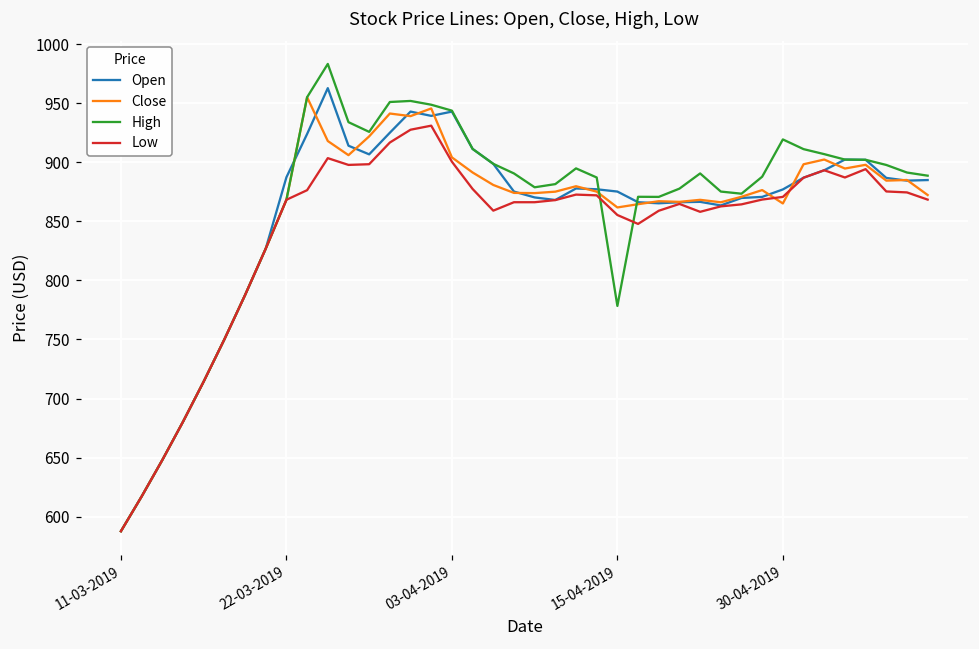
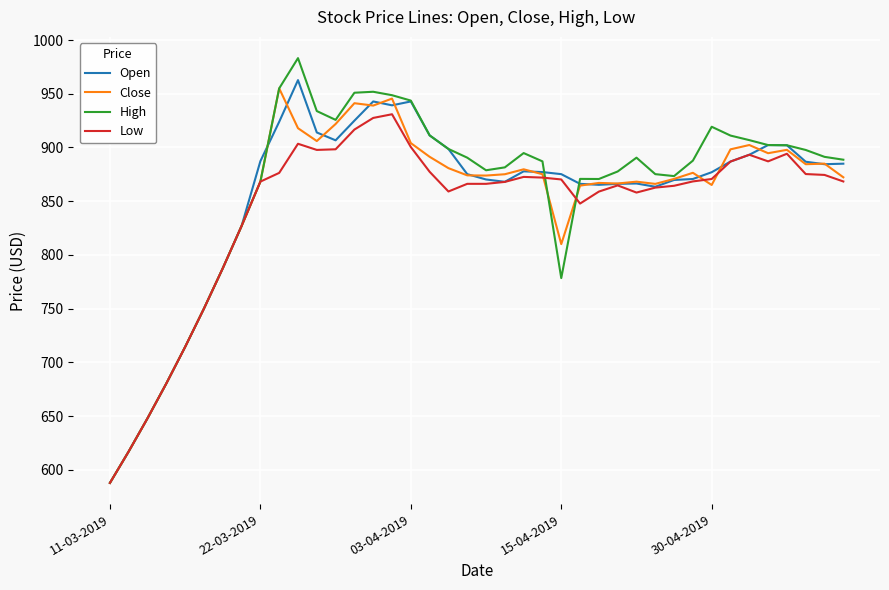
  {
    "Open": {
      "22-03-2019": 887,
      "15-04-2019": 875,
      "30-04-2019": 877
    },
    "Close": {
      "03-04-2019": 904,
-     "15-04-2019": 862,
+     "15-04-2019": 810,
      "30-04-2019": 865
    },
    "High": {
      "15-04-2019": 778,
      "30-04-2019": 919
    },
    "Low": {
      "03-04-2019": 900,
-     "15-04-2019": 855,
+     "15-04-2019": 870,
      "30-04-2019": 871
    }
  }
